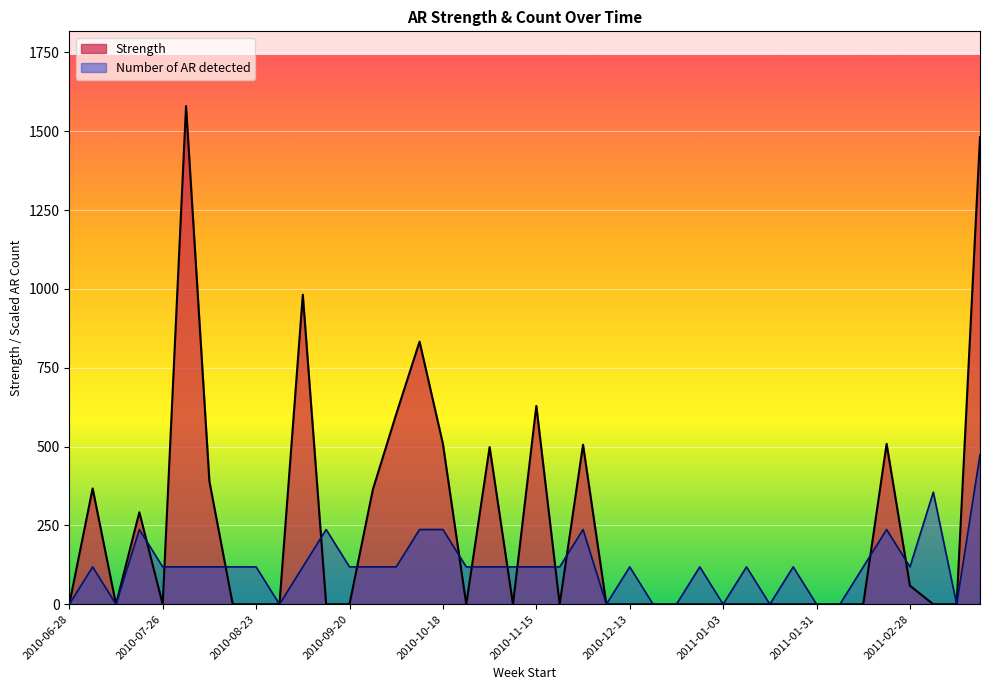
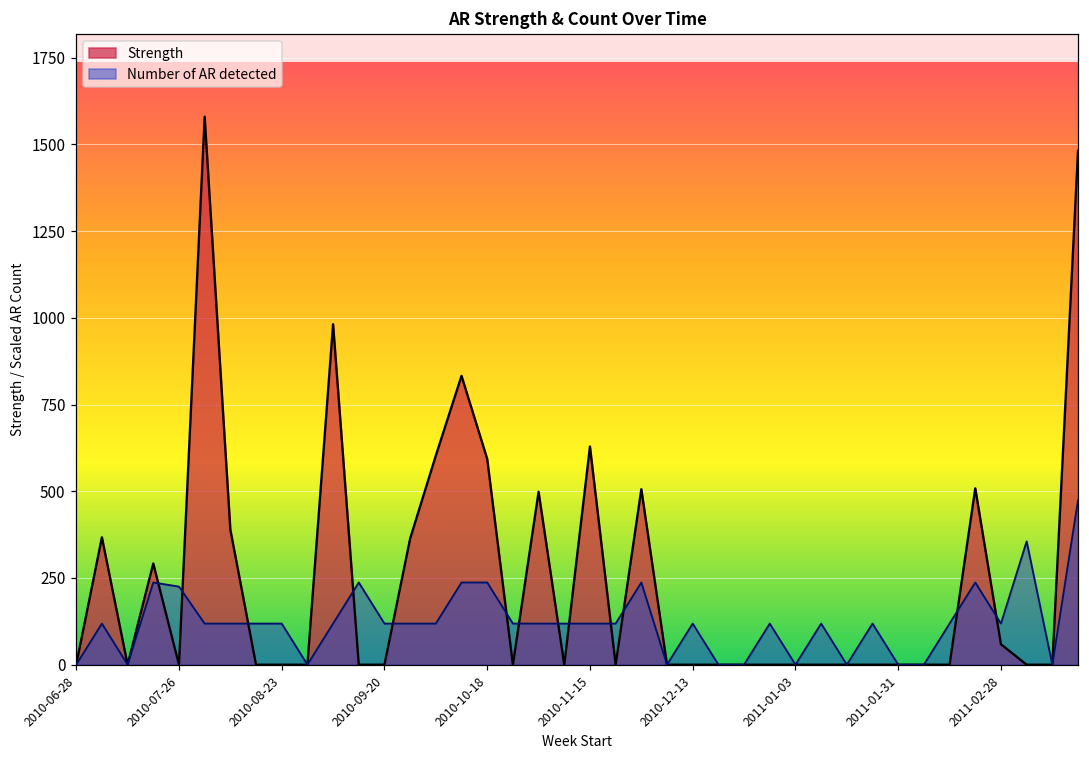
  {
    "Strength": {
      "2010-07-26": 0,
      "2010-08-23": 0,
      "2010-09-20": 0,
-     "2010-10-18": 510,
+     "2010-10-18": 590,
      "2010-11-15": 630,
      "2010-12-13": 0,
      "2011-02-28": 60
    },
    "Number of AR detected": {
-     "2010-07-26": 120,
+     "2010-07-26": 230,
      "2010-08-23": 120,
      "2010-09-20": 120,
      "2010-10-18": 240,
      "2010-11-15": 120,
      "2010-12-13": 120,
      "2011-02-28": 120
    }
  }
